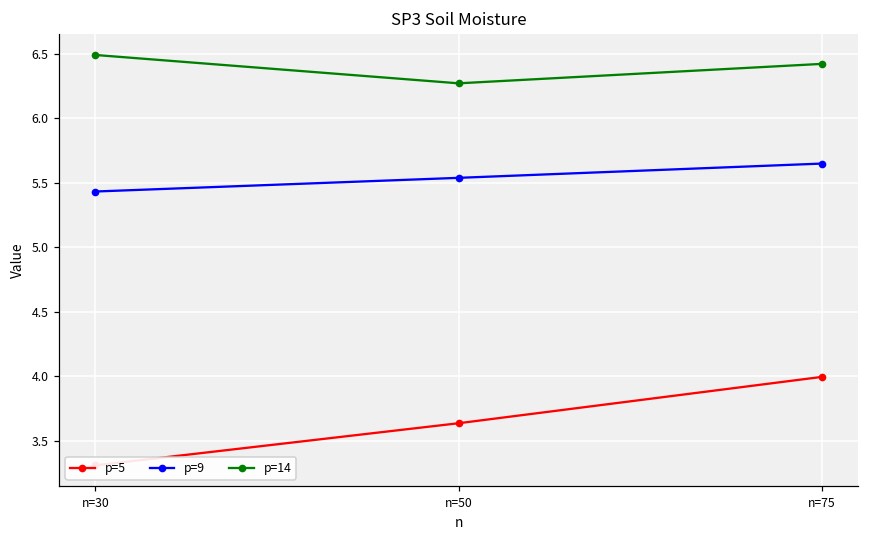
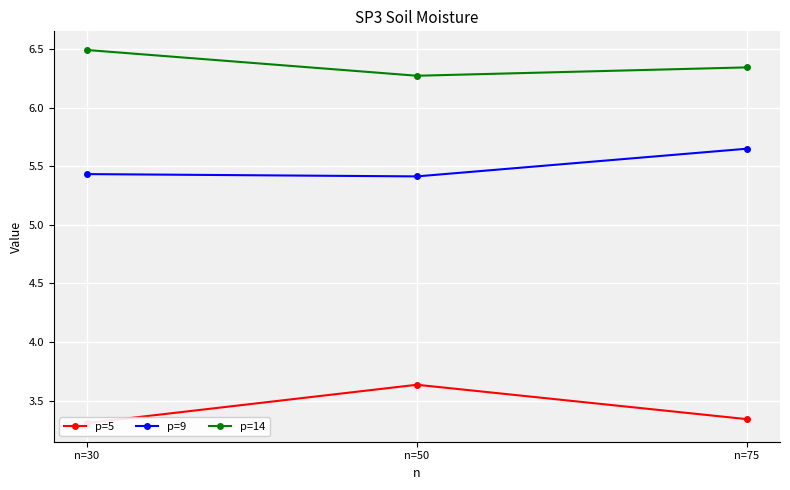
  {
    "p=5": {
      "n=50": 3.64,
-     "n=75": 3.99
+     "n=75": 3.34
    },
    "p=9": {
      "n=30": 5.43,
-     "n=50": 5.54,
+     "n=50": 5.41,
      "n=75": 5.65
    },
    "p=14": {
      "n=30": 6.49,
      "n=50": 6.27,
-     "n=75": 6.42
+     "n=75": 6.34
    }
  }
